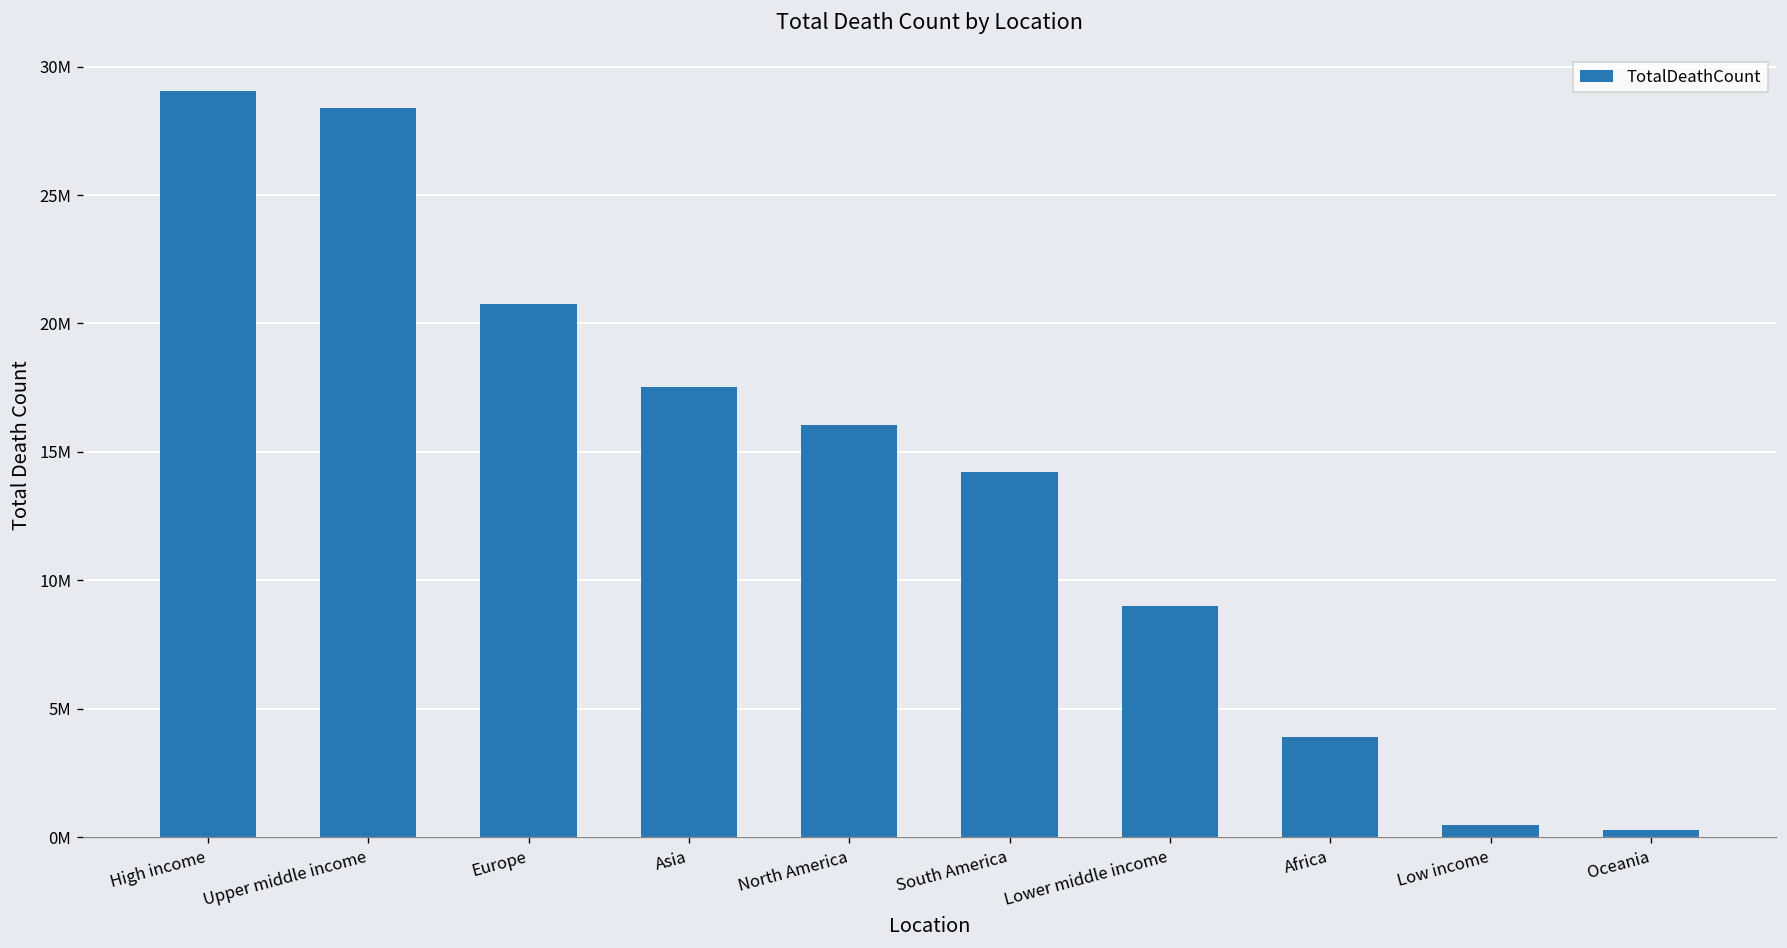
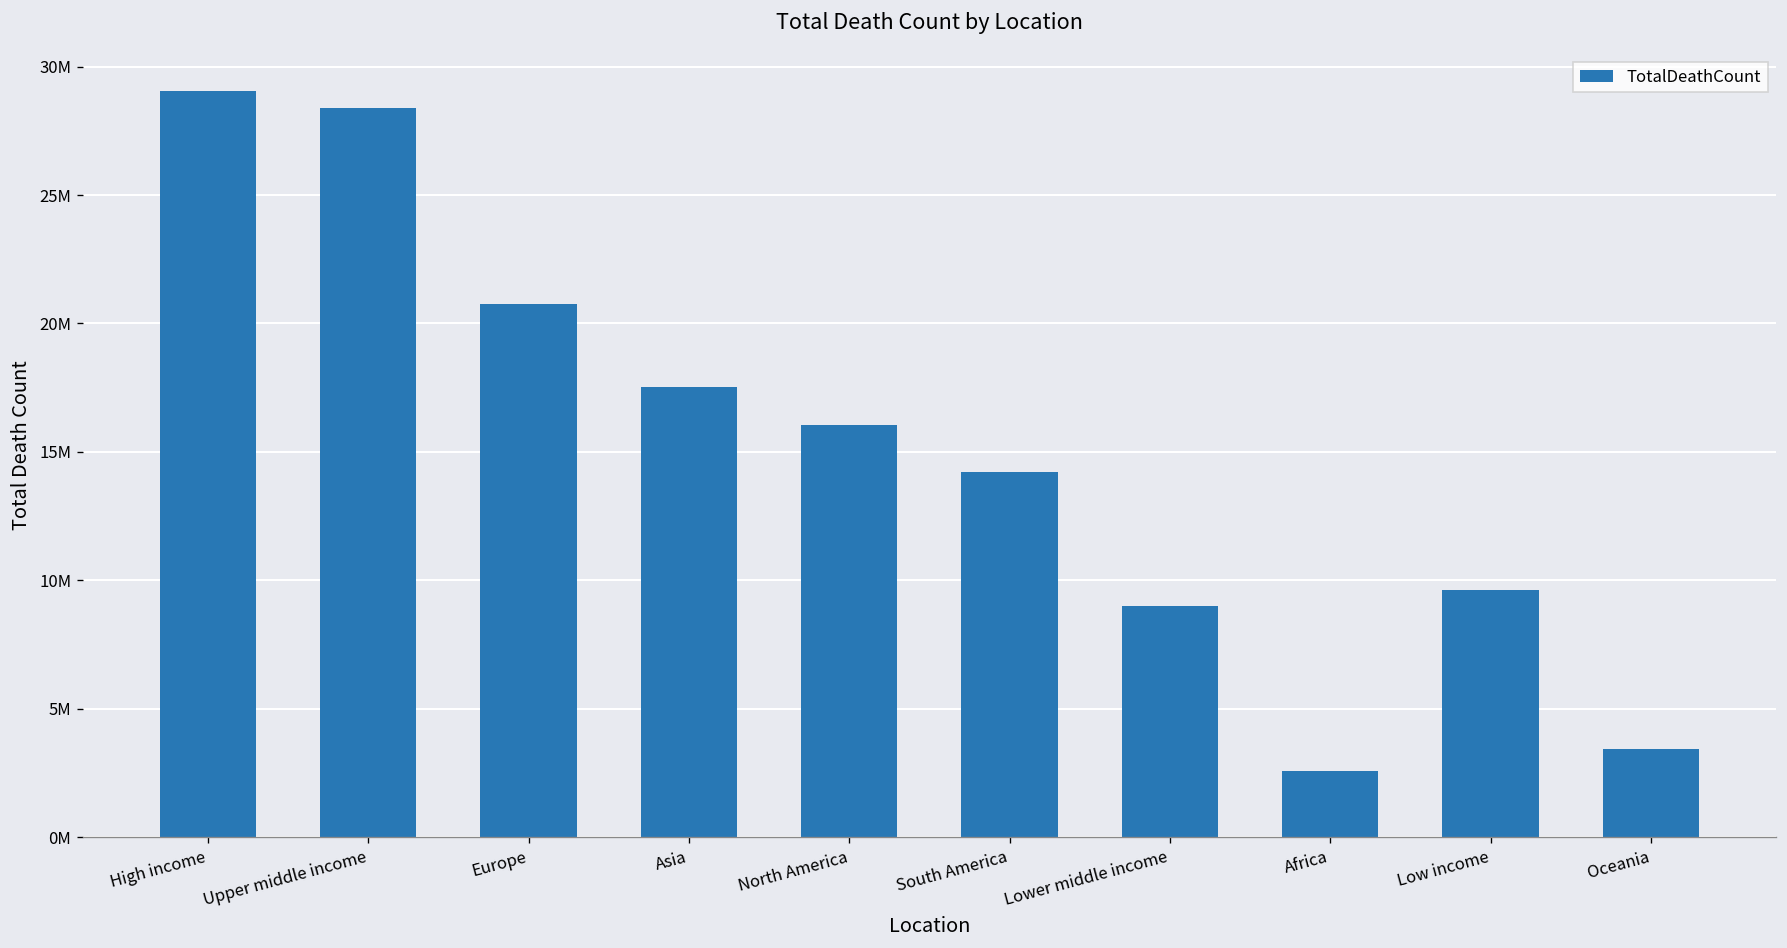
  {
    "High income": 29000000,
    "Upper middle income": 28400000,
    "Europe": 20700000,
    "Asia": 17500000,
    "North America": 16100000,
    "South America": 14200000,
    "Lower middle income": 9000000,
-   "Africa": 3900000,
-   "Low income": 500000,
-   "Oceania": 300000
+   "Africa": 2600000,
+   "Low income": 9600000,
+   "Oceania": 3500000
  }
